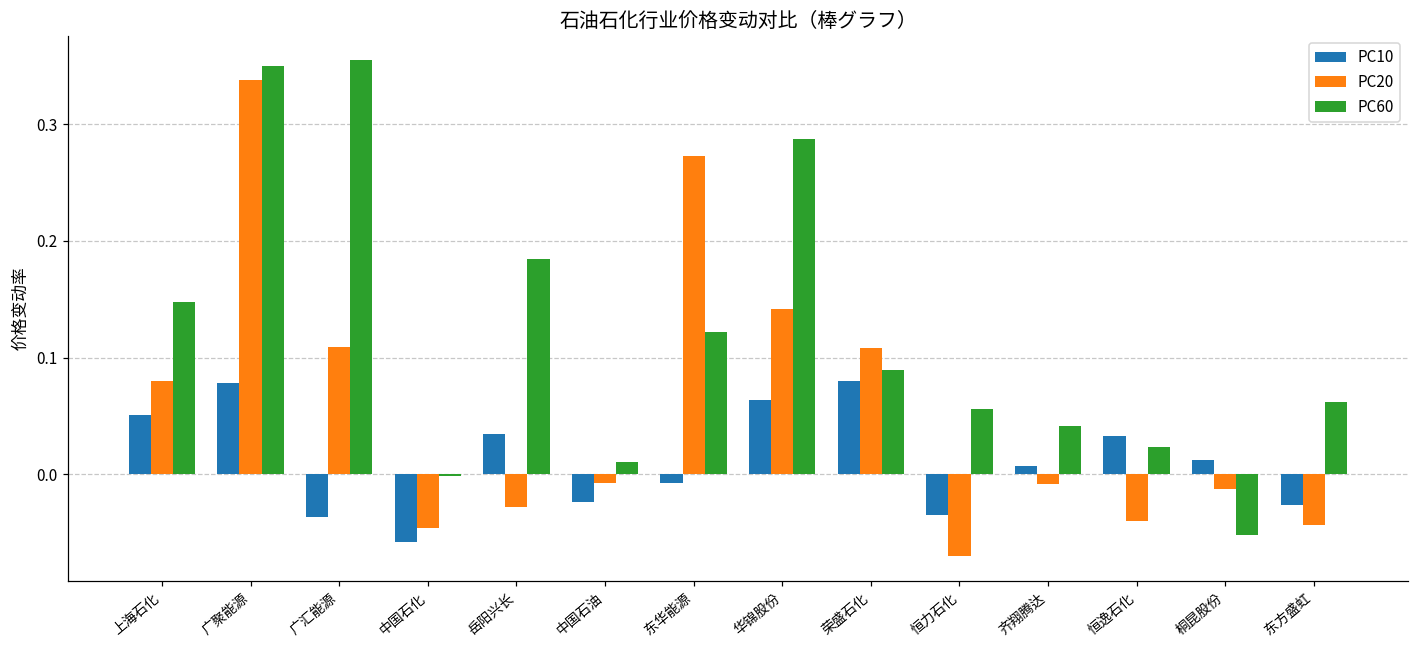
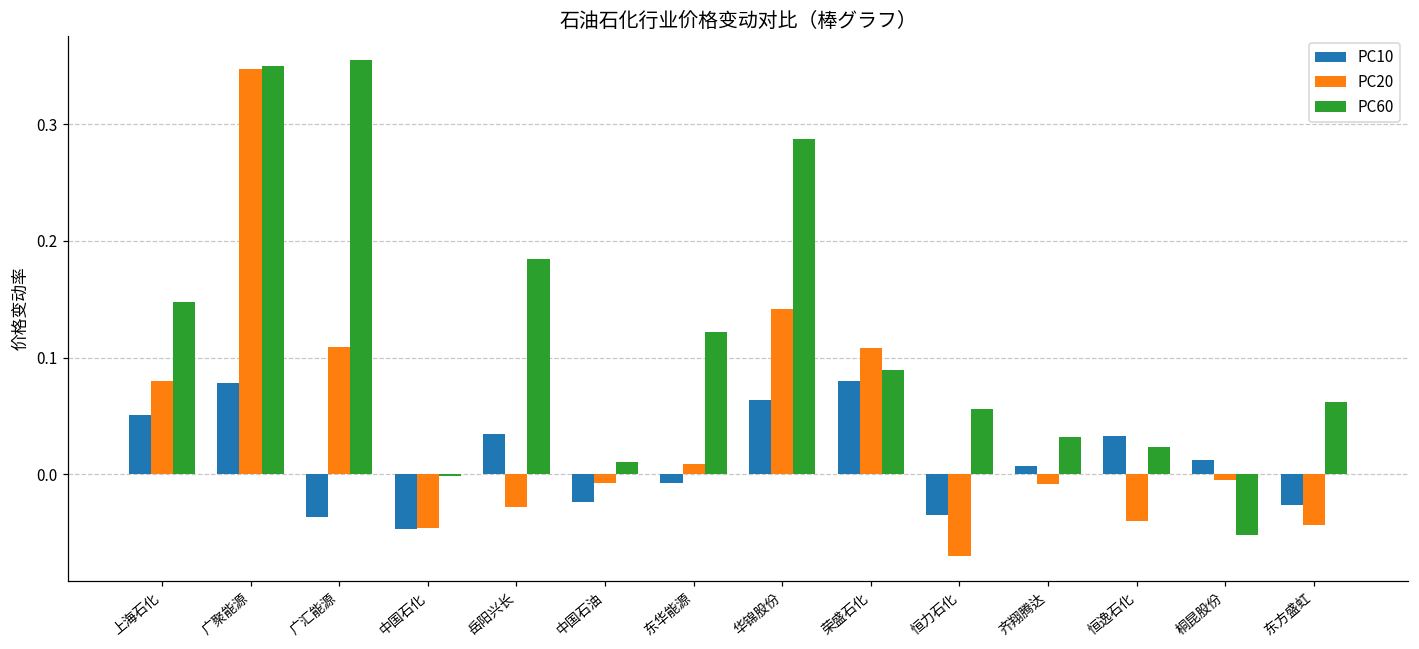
  {
    "PC10": {
      "上海石化": 0.051,
      "广聚能源": 0.079,
      "广汇能源": -0.036,
-     "中国石化": -0.058,
+     "中国石化": -0.047,
      "岳阳兴长": 0.034,
      "中国石油": -0.024,
      "东华能源": -0.008,
      "华锦股份": 0.064,
      "荣盛石化": 0.080,
      "恒力石化": -0.034,
      "齐翔腾达": 0.008,
      "恒逸石化": 0.033,
      "桐昆股份": 0.012,
      "东方盛虹": -0.026
    },
    "PC20": {
      "上海石化": 0.080,
-     "广聚能源": 0.338,
+     "广聚能源": 0.347,
      "广汇能源": 0.109,
      "中国石化": -0.046,
      "岳阳兴长": -0.028,
      "中国石油": -0.007,
-     "东华能源": 0.273,
+     "东华能源": 0.009,
      "华锦股份": 0.142,
      "荣盛石化": 0.108,
      "恒力石化": -0.070,
      "齐翔腾达": -0.008,
      "恒逸石化": -0.040,
-     "桐昆股份": -0.013,
+     "桐昆股份": -0.004,
      "东方盛虹": -0.043
    },
    "PC60": {
      "上海石化": 0.148,
      "广聚能源": 0.350,
      "广汇能源": 0.355,
      "岳阳兴长": 0.184,
      "中国石油": 0.011,
      "东华能源": 0.122,
      "华锦股份": 0.288,
      "荣盛石化": 0.090,
      "恒力石化": 0.056,
-     "齐翔腾达": 0.041,
+     "齐翔腾达": 0.033,
      "恒逸石化": 0.024,
      "桐昆股份": -0.052,
      "东方盛虹": 0.062
    }
  }
